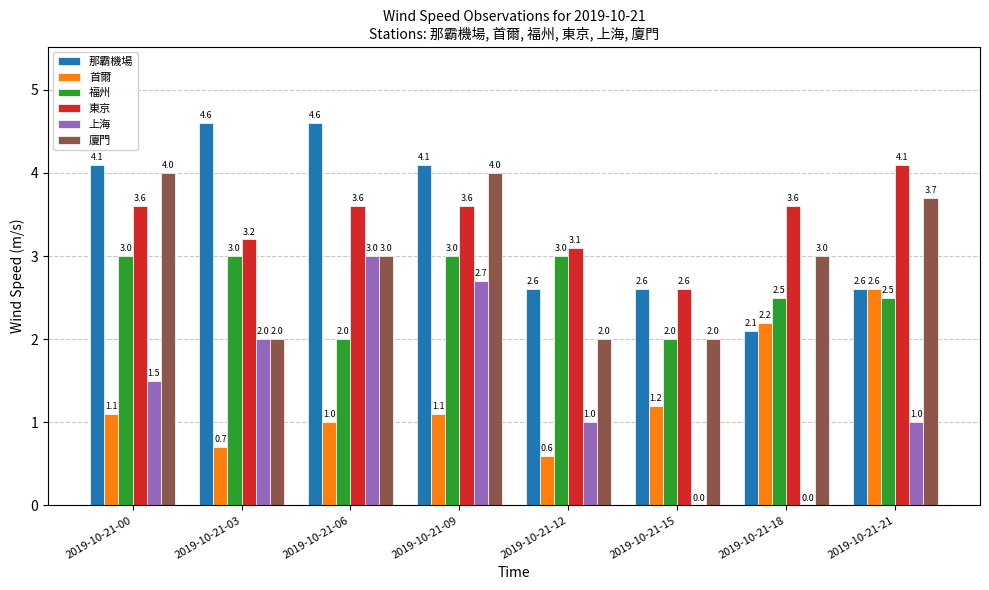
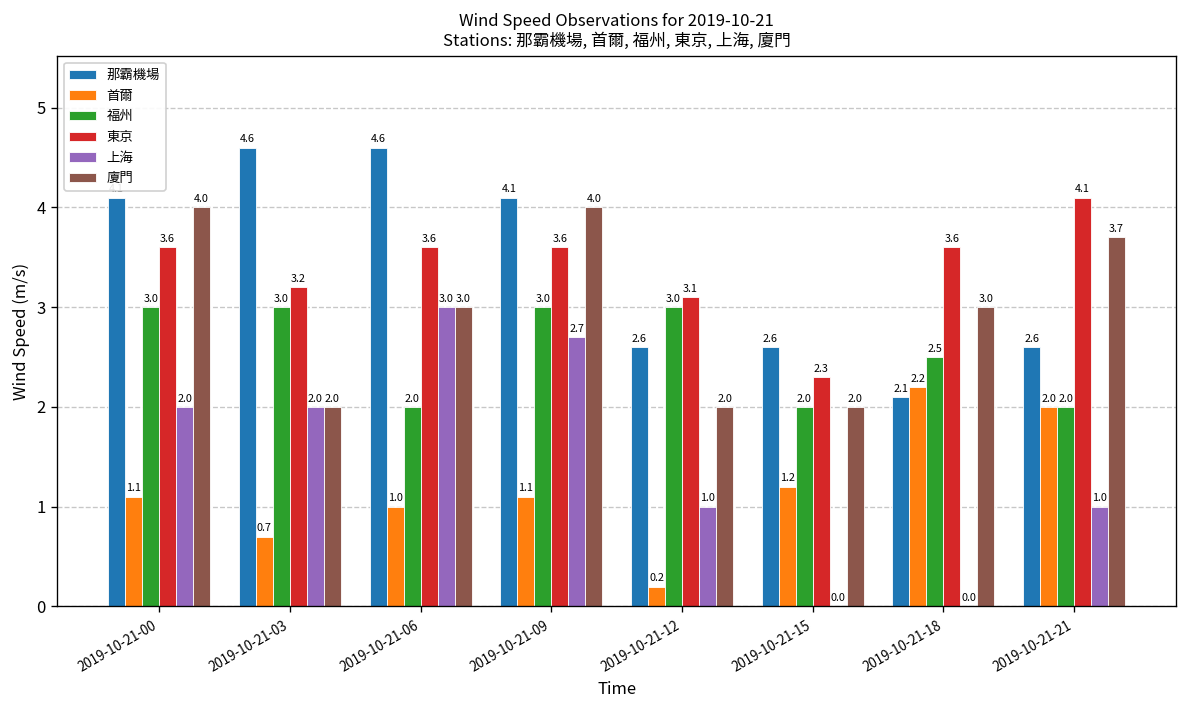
  {
    "那霸機場": {
      "2019-10-21-00": 4.1,
      "2019-10-21-03": 4.6,
      "2019-10-21-06": 4.6,
      "2019-10-21-09": 4.1,
      "2019-10-21-12": 2.6,
      "2019-10-21-15": 2.6,
      "2019-10-21-18": 2.1,
      "2019-10-21-21": 2.6
    },
    "首爾": {
      "2019-10-21-00": 1.1,
      "2019-10-21-03": 0.7,
      "2019-10-21-06": 1.0,
      "2019-10-21-09": 1.1,
-     "2019-10-21-12": 0.6,
+     "2019-10-21-12": 0.2,
      "2019-10-21-15": 1.2,
      "2019-10-21-18": 2.2,
-     "2019-10-21-21": 2.6
+     "2019-10-21-21": 2.0
    },
    "福州": {
      "2019-10-21-00": 3.0,
      "2019-10-21-03": 3.0,
      "2019-10-21-06": 2.0,
      "2019-10-21-09": 3.0,
      "2019-10-21-12": 3.0,
      "2019-10-21-15": 2.0,
      "2019-10-21-18": 2.5,
-     "2019-10-21-21": 2.5
+     "2019-10-21-21": 2.0
    },
    "東京": {
      "2019-10-21-00": 3.6,
      "2019-10-21-03": 3.2,
      "2019-10-21-06": 3.6,
      "2019-10-21-09": 3.6,
      "2019-10-21-12": 3.1,
-     "2019-10-21-15": 2.6,
+     "2019-10-21-15": 2.3,
      "2019-10-21-18": 3.6,
      "2019-10-21-21": 4.1
    },
    "上海": {
-     "2019-10-21-00": 1.5,
+     "2019-10-21-00": 2.0,
      "2019-10-21-03": 2.0,
      "2019-10-21-06": 3.0,
      "2019-10-21-09": 2.7,
      "2019-10-21-12": 1.0,
      "2019-10-21-15": 0.0,
      "2019-10-21-18": 0.0,
      "2019-10-21-21": 1.0
    },
    "廈門": {
      "2019-10-21-00": 4.0,
      "2019-10-21-03": 2.0,
      "2019-10-21-06": 3.0,
      "2019-10-21-09": 4.0,
      "2019-10-21-12": 2.0,
      "2019-10-21-15": 2.0,
      "2019-10-21-18": 3.0,
      "2019-10-21-21": 3.7
    }
  }
